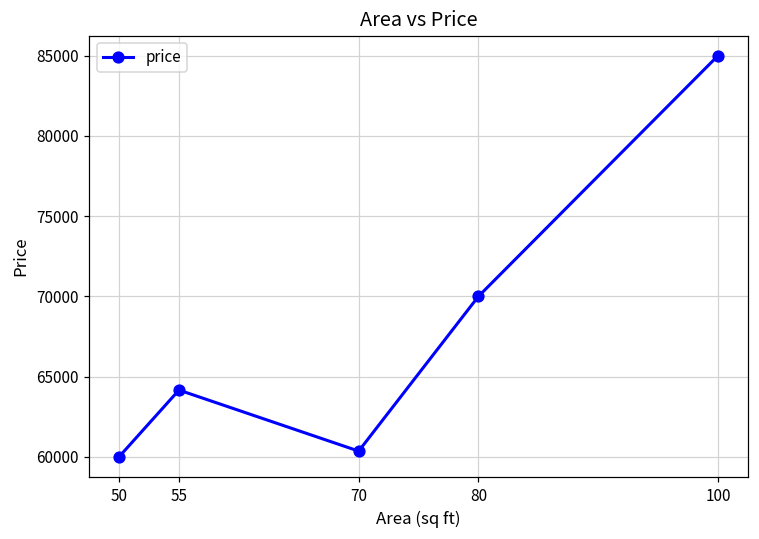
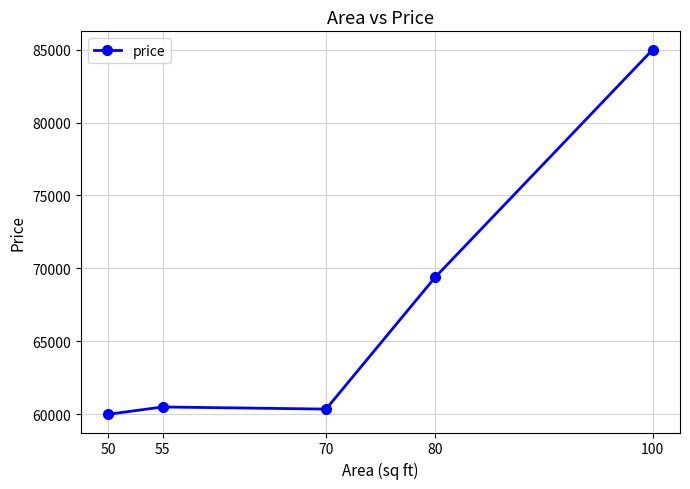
  {
    "50": 60000,
-   "55": 64200,
+   "55": 60500,
    "70": 60400,
-   "80": 70000,
+   "80": 69400,
    "100": 85000
  }
